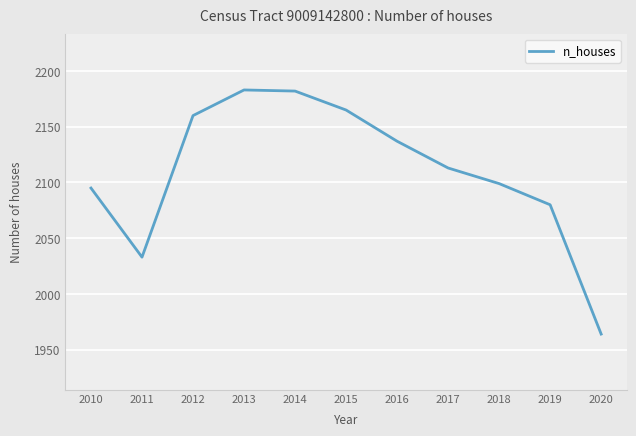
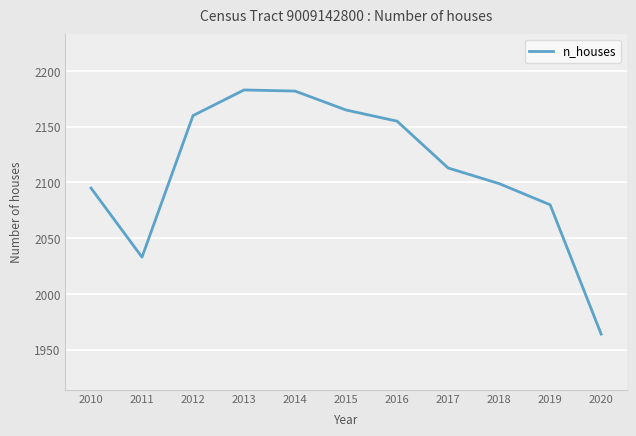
  {
    "2010": 2095,
    "2011": 2033,
    "2012": 2160,
    "2013": 2183,
    "2014": 2182,
    "2015": 2165,
-   "2016": 2137,
+   "2016": 2155,
    "2017": 2113,
    "2018": 2099,
    "2019": 2080,
    "2020": 1964
  }
